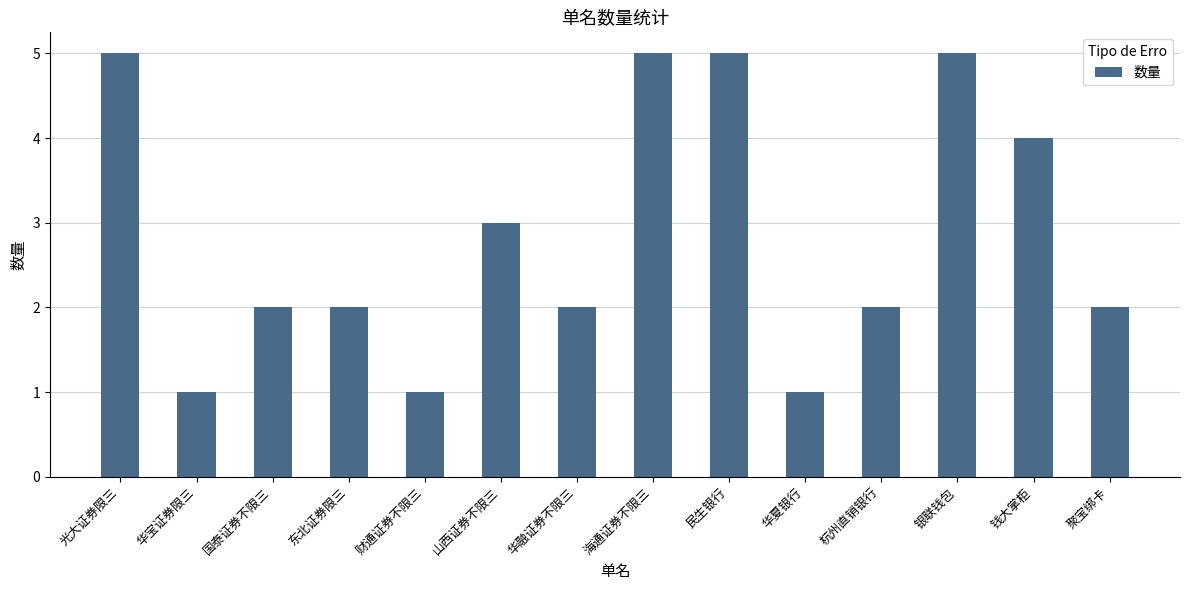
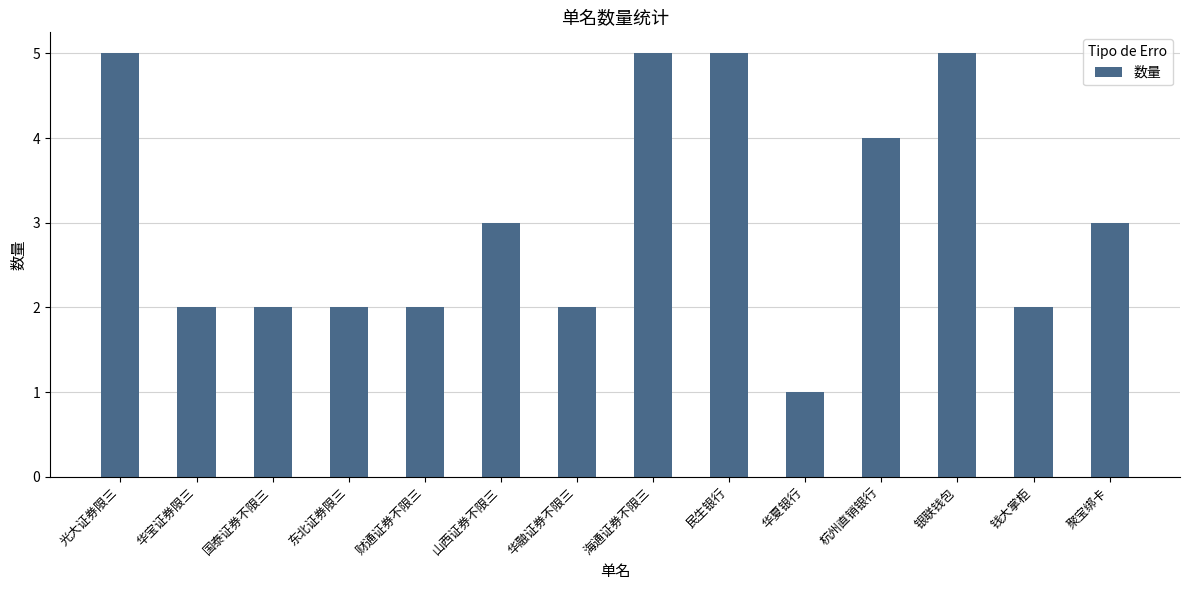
  {
    "光大证券限三": 5,
-   "华宝证券限三": 1,
+   "华宝证券限三": 2,
    "国泰证券不限三": 2,
    "东北证券限三": 2,
-   "财通证券不限三": 1,
+   "财通证券不限三": 2,
    "山西证券不限三": 3,
    "华融证券不限三": 2,
    "海通证券不限三": 5,
    "民生银行": 5,
    "华夏银行": 1,
-   "杭州直销银行": 2,
+   "杭州直销银行": 4,
    "银联钱包": 5,
-   "钱大掌柜": 4,
-   "聚宝绑卡": 2
+   "钱大掌柜": 2,
+   "聚宝绑卡": 3
  }
